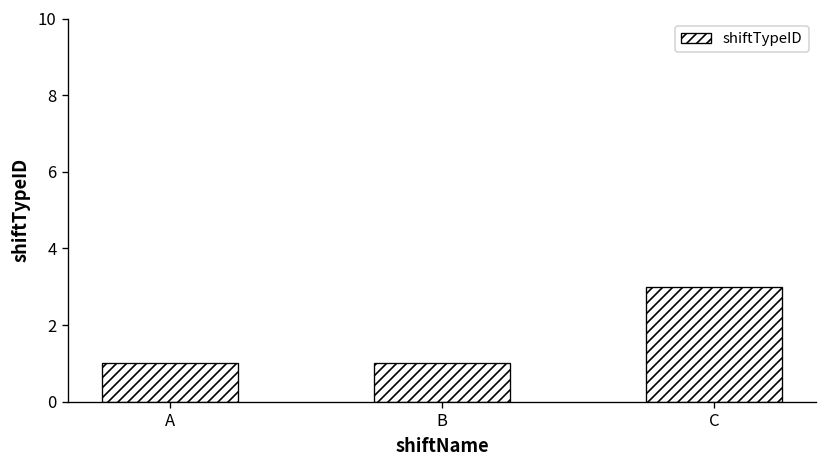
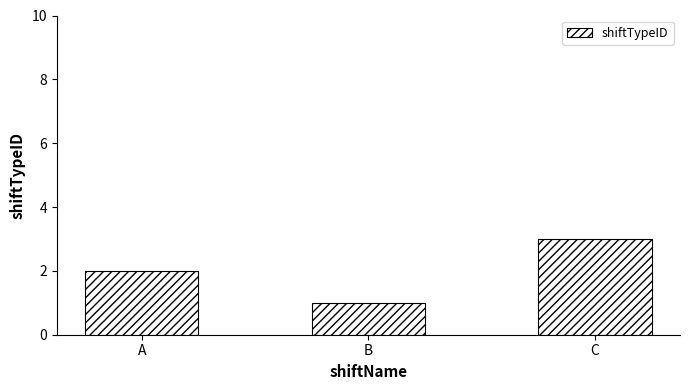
  {
-   "A": 1,
+   "A": 2,
    "B": 1,
    "C": 3
  }
